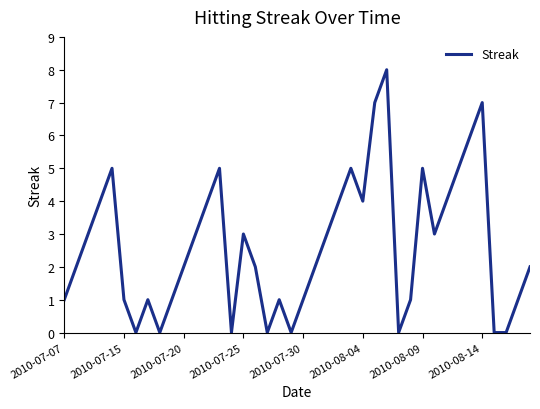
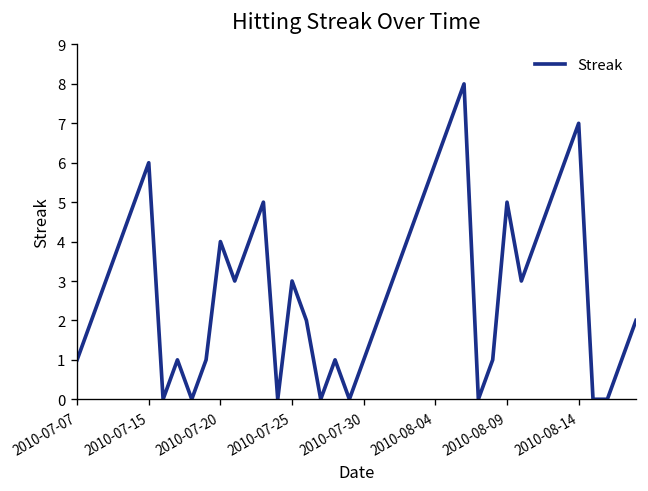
  {
    "2010-07-07": 1,
-   "2010-07-15": 1,
-   "2010-07-20": 2,
+   "2010-07-15": 6,
+   "2010-07-20": 4,
    "2010-07-25": 3,
    "2010-07-30": 1,
-   "2010-08-04": 4,
+   "2010-08-04": 6,
    "2010-08-09": 5,
    "2010-08-14": 7
  }
